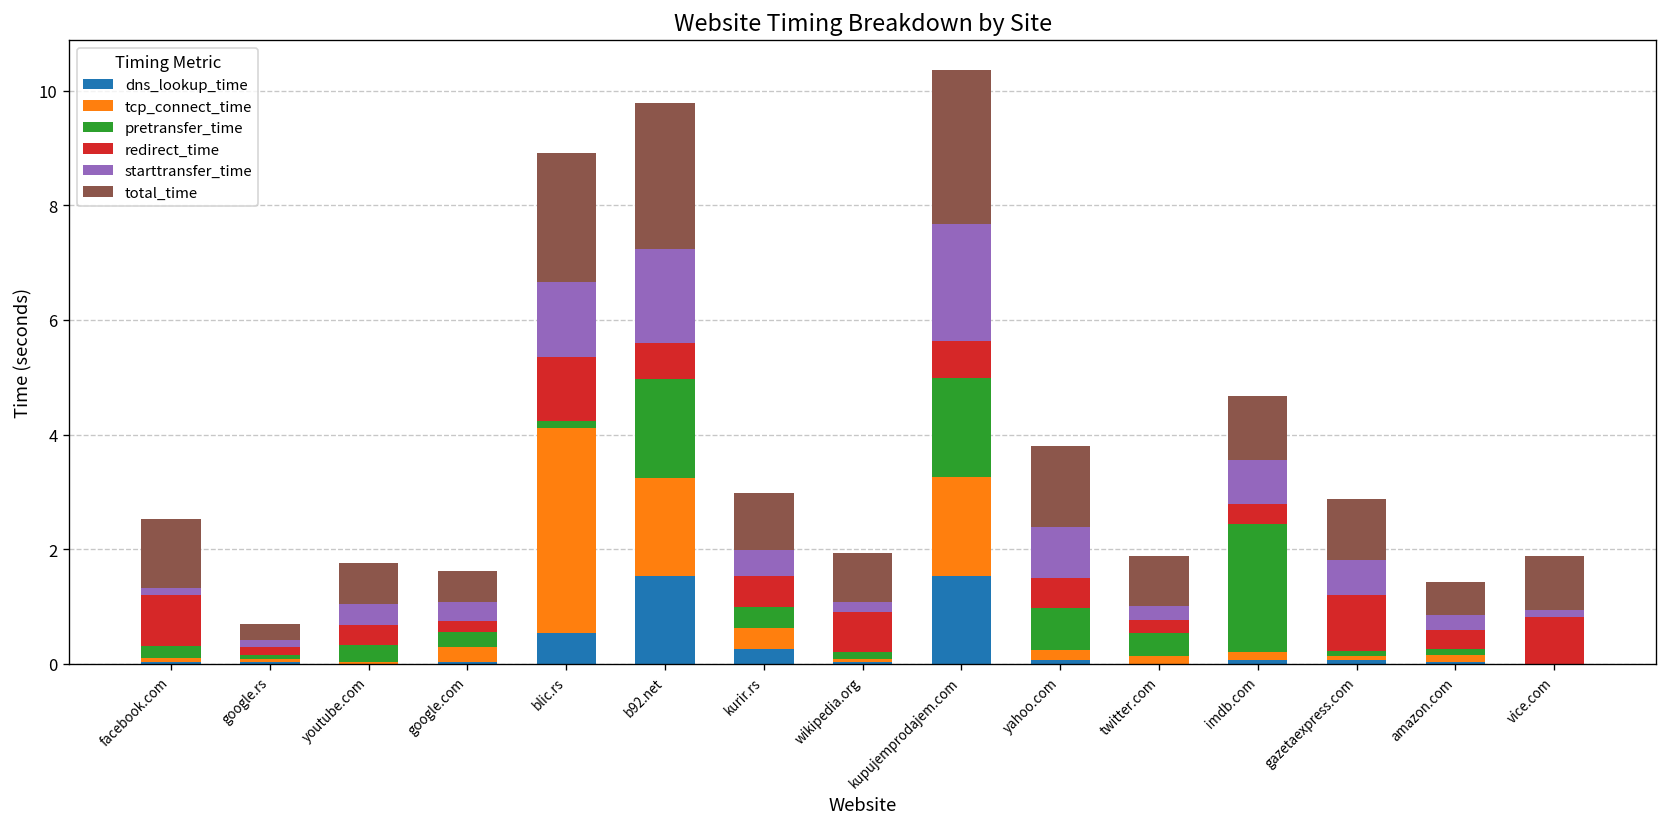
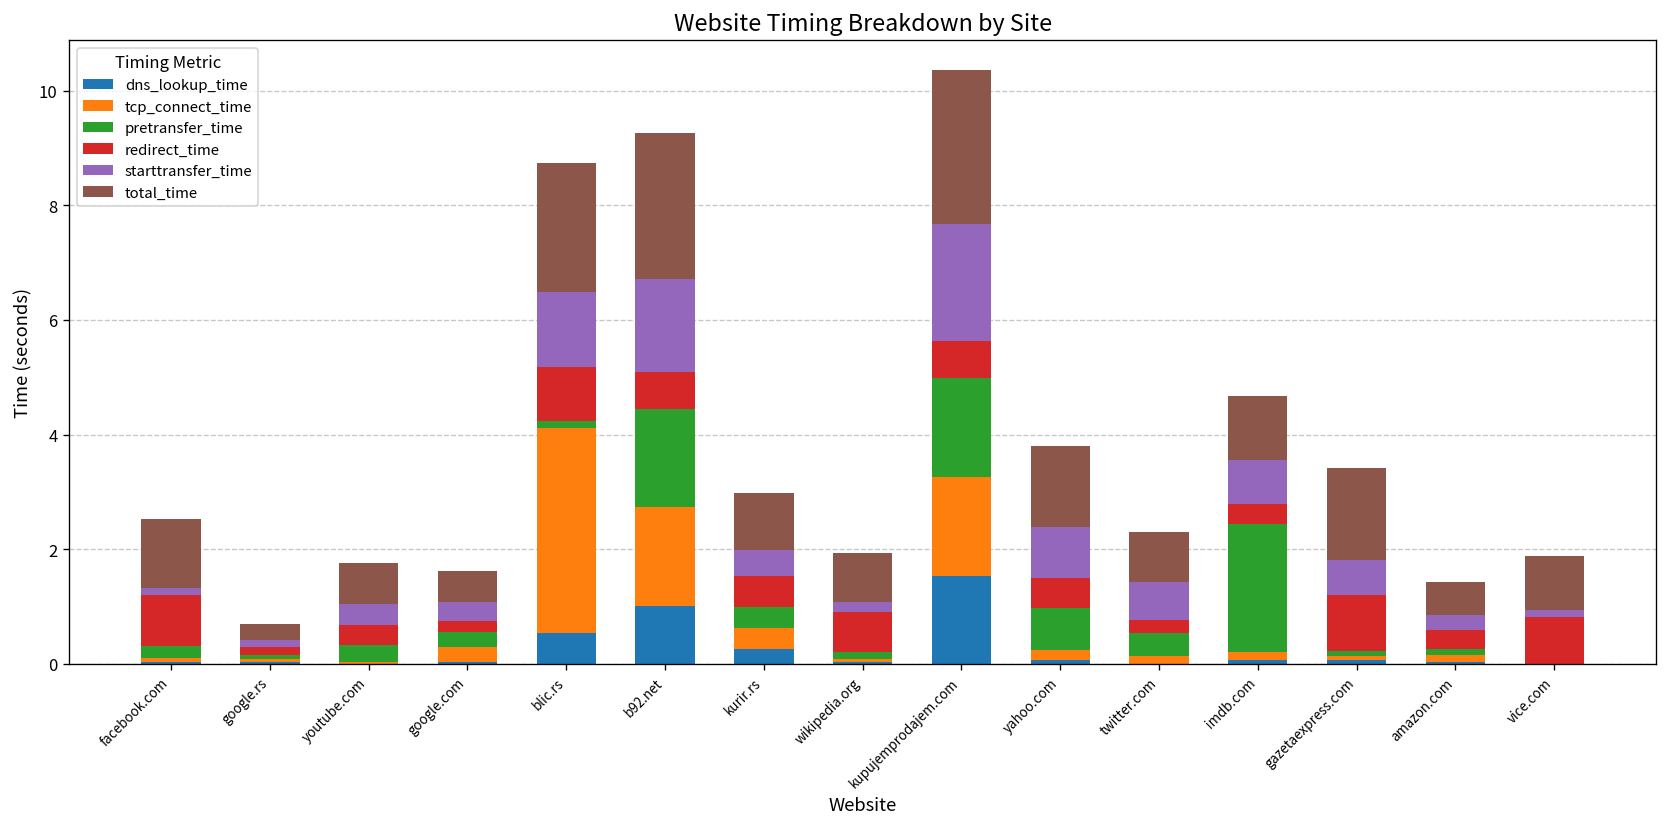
  {
    "dns_lookup_time": {
      "blic.rs": 0.5,
-     "b92.net": 1.5,
+     "b92.net": 1.0,
      "kurir.rs": 0.3,
      "kupujemprodajem.com": 1.5,
      "yahoo.com": 0.1,
      "imdb.com": 0.1,
      "gazetaexpress.com": 0.1,
      "vice.com": 0.0
    },
    "tcp_connect_time": {
      "facebook.com": 0.1,
      "google.rs": 0.1,
      "google.com": 0.3,
      "blic.rs": 3.6,
      "b92.net": 1.7,
      "kurir.rs": 0.4,
      "kupujemprodajem.com": 1.7,
      "yahoo.com": 0.2,
      "twitter.com": 0.1,
      "imdb.com": 0.2,
      "gazetaexpress.com": 0.1,
      "amazon.com": 0.1,
      "vice.com": 0.0
    },
    "pretransfer_time": {
      "facebook.com": 0.2,
      "google.rs": 0.1,
      "youtube.com": 0.3,
      "google.com": 0.3,
      "blic.rs": 0.1,
      "b92.net": 1.7,
      "kurir.rs": 0.4,
      "wikipedia.org": 0.1,
      "kupujemprodajem.com": 1.7,
      "yahoo.com": 0.7,
      "twitter.com": 0.4,
      "imdb.com": 2.2,
      "gazetaexpress.com": 0.1,
      "amazon.com": 0.1,
      "vice.com": 0.0
    },
    "redirect_time": {
      "facebook.com": 0.9,
      "google.rs": 0.1,
      "youtube.com": 0.3,
      "google.com": 0.2,
-     "blic.rs": 1.1,
+     "blic.rs": 0.9,
      "b92.net": 0.6,
      "kurir.rs": 0.5,
      "wikipedia.org": 0.7,
      "kupujemprodajem.com": 0.6,
      "yahoo.com": 0.5,
      "twitter.com": 0.2,
      "imdb.com": 0.4,
      "gazetaexpress.com": 1.0,
      "amazon.com": 0.3,
      "vice.com": 0.8
    },
    "starttransfer_time": {
      "facebook.com": 0.1,
      "google.rs": 0.1,
      "youtube.com": 0.4,
      "google.com": 0.3,
      "blic.rs": 1.3,
      "b92.net": 1.6,
      "kurir.rs": 0.5,
      "wikipedia.org": 0.2,
      "kupujemprodajem.com": 2.0,
      "yahoo.com": 0.9,
-     "twitter.com": 0.3,
+     "twitter.com": 0.7,
      "imdb.com": 0.8,
      "gazetaexpress.com": 0.6,
      "amazon.com": 0.2,
      "vice.com": 0.1
    },
    "total_time": {
      "facebook.com": 1.2,
      "google.rs": 0.3,
      "youtube.com": 0.7,
      "google.com": 0.5,
      "blic.rs": 2.3,
      "b92.net": 2.5,
      "kurir.rs": 1.0,
      "wikipedia.org": 0.9,
      "kupujemprodajem.com": 2.7,
      "yahoo.com": 1.4,
      "twitter.com": 0.9,
      "imdb.com": 1.1,
-     "gazetaexpress.com": 1.1,
+     "gazetaexpress.com": 1.6,
      "amazon.com": 0.6,
      "vice.com": 0.9
    }
  }
